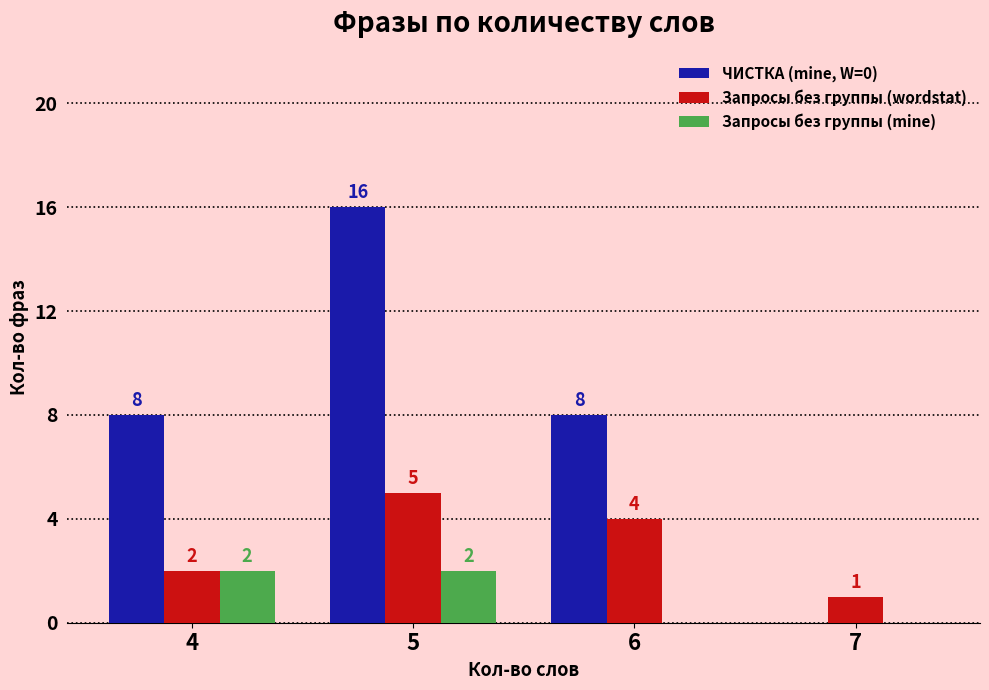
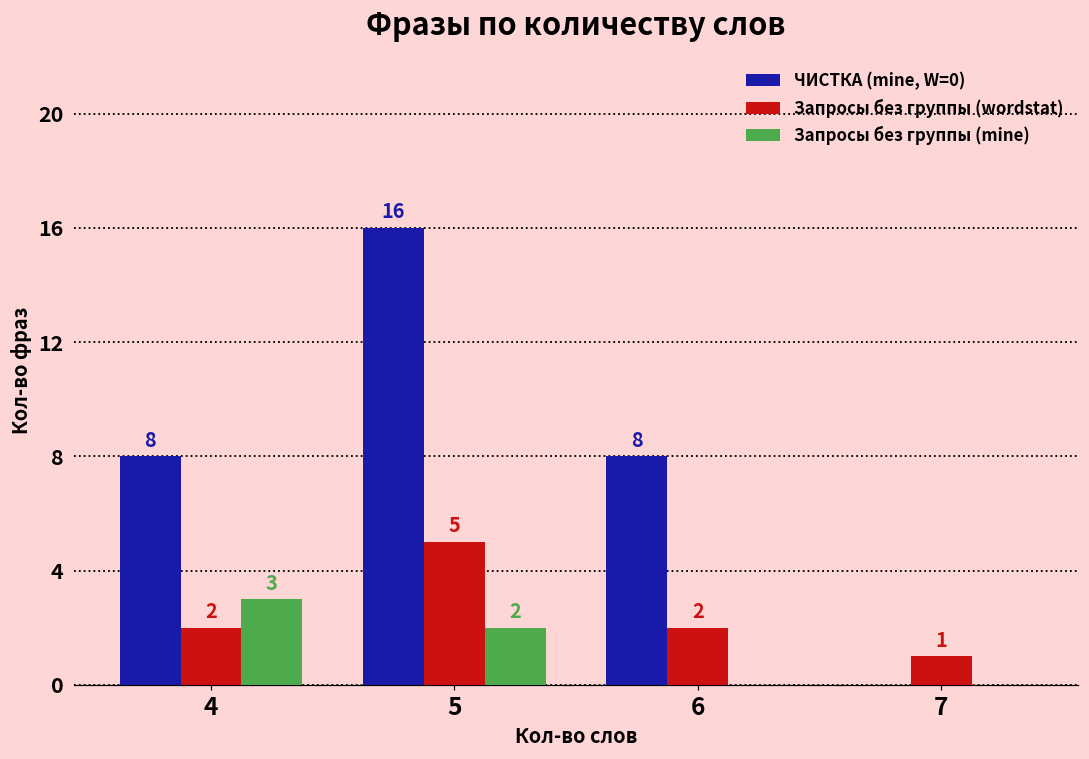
  {
    "ЧИСТКА (mine, W=0)": {
      "4": 8,
      "5": 16,
      "6": 8
    },
    "Запросы без группы (wordstat)": {
      "4": 2,
      "5": 5,
-     "6": 4,
+     "6": 2,
      "7": 1
    },
    "Запросы без группы (mine)": {
-     "4": 2,
+     "4": 3,
      "5": 2
    }
  }
